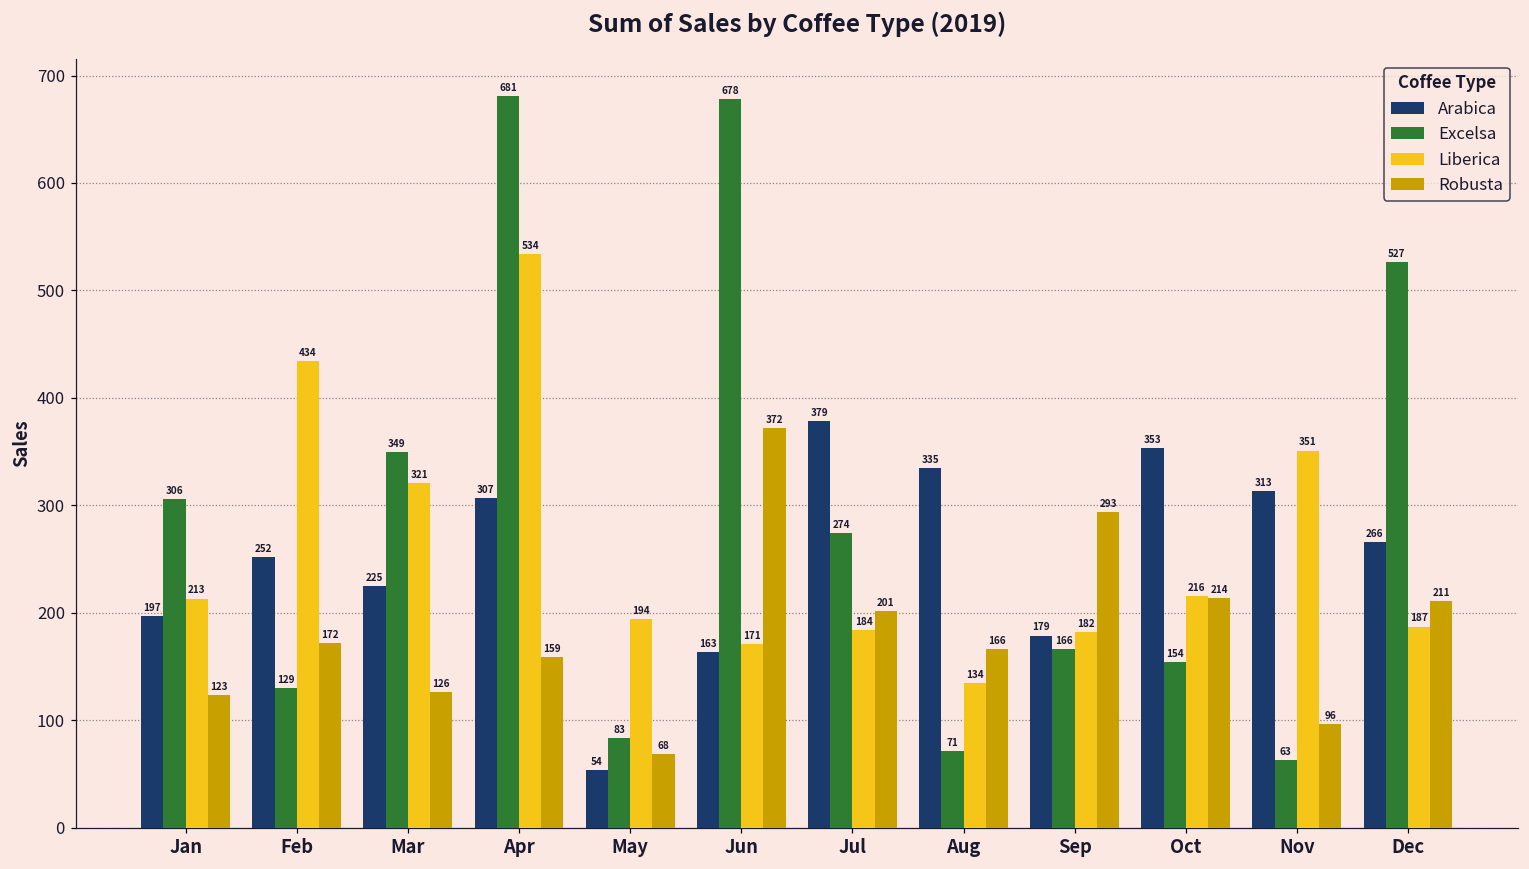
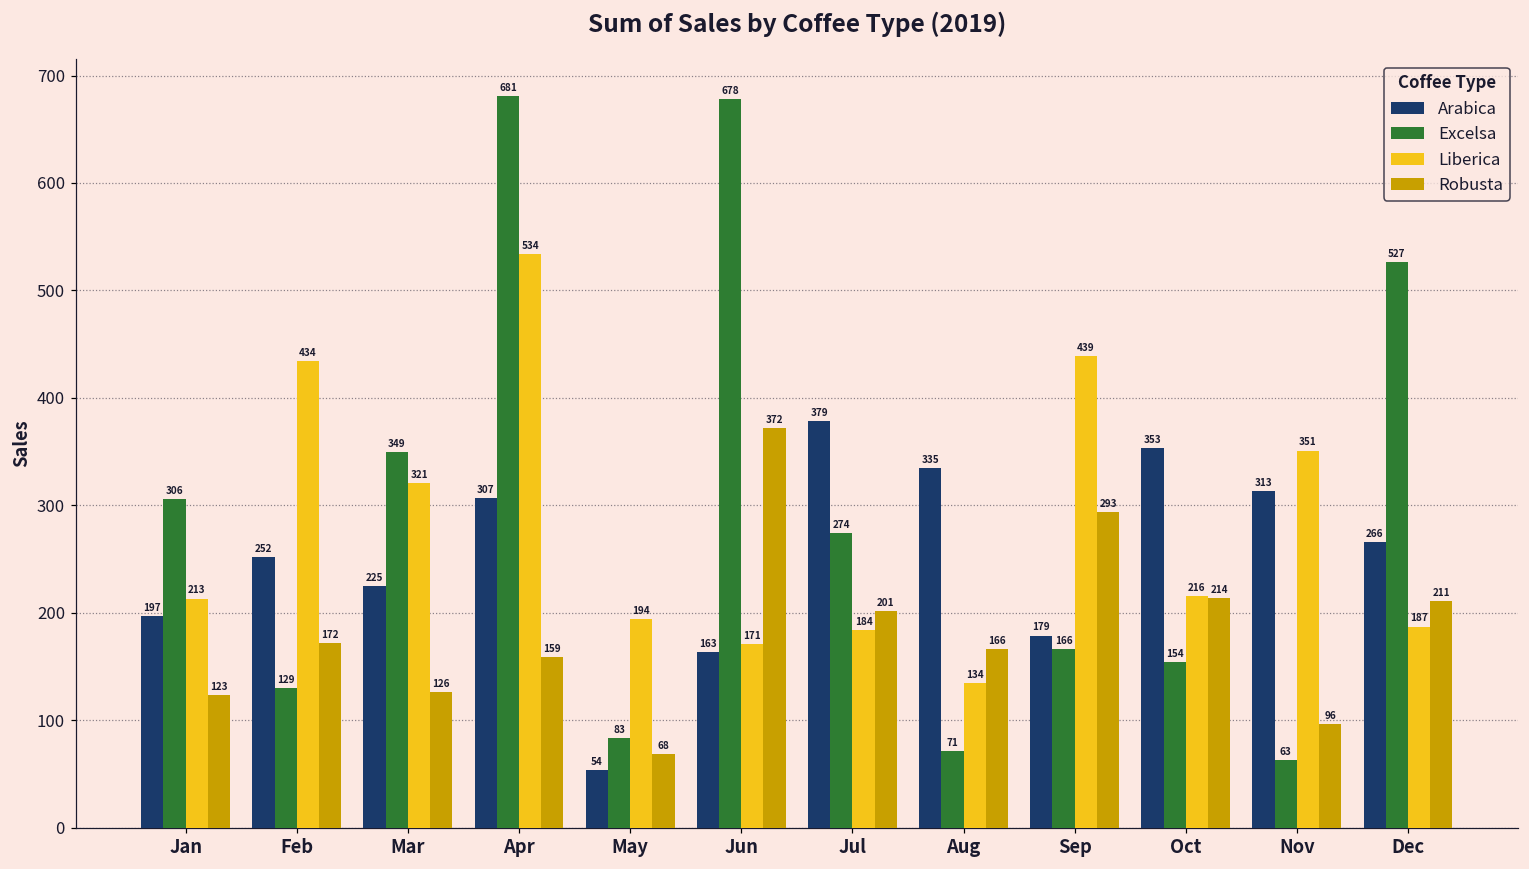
  {
    "Arabica": {
      "Jan": 197,
      "Feb": 252,
      "Mar": 225,
      "Apr": 307,
      "May": 54,
      "Jun": 163,
      "Jul": 379,
      "Aug": 335,
      "Sep": 179,
      "Oct": 353,
      "Nov": 313,
      "Dec": 266
    },
    "Excelsa": {
      "Jan": 306,
      "Feb": 129,
      "Mar": 349,
      "Apr": 681,
      "May": 83,
      "Jun": 678,
      "Jul": 274,
      "Aug": 71,
      "Sep": 166,
      "Oct": 154,
      "Nov": 63,
      "Dec": 527
    },
    "Liberica": {
      "Jan": 213,
      "Feb": 434,
      "Mar": 321,
      "Apr": 534,
      "May": 194,
      "Jun": 171,
      "Jul": 184,
      "Aug": 134,
-     "Sep": 182,
+     "Sep": 439,
      "Oct": 216,
      "Nov": 351,
      "Dec": 187
    },
    "Robusta": {
      "Jan": 123,
      "Feb": 172,
      "Mar": 126,
      "Apr": 159,
      "May": 68,
      "Jun": 372,
      "Jul": 201,
      "Aug": 166,
      "Sep": 293,
      "Oct": 214,
      "Nov": 96,
      "Dec": 211
    }
  }
